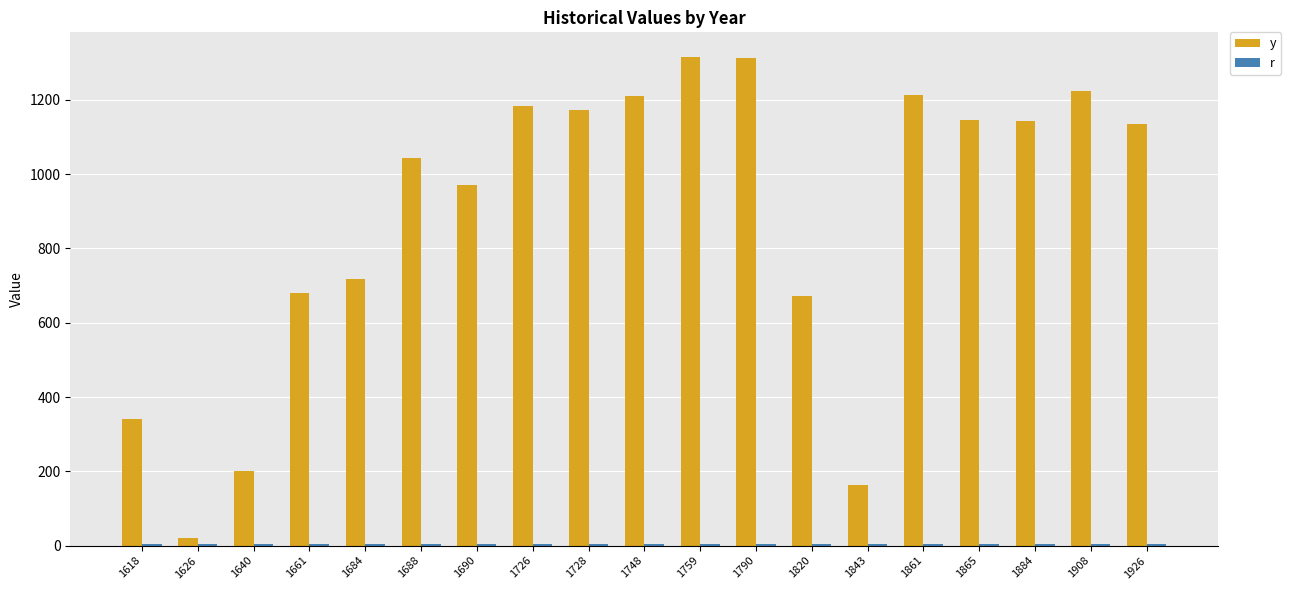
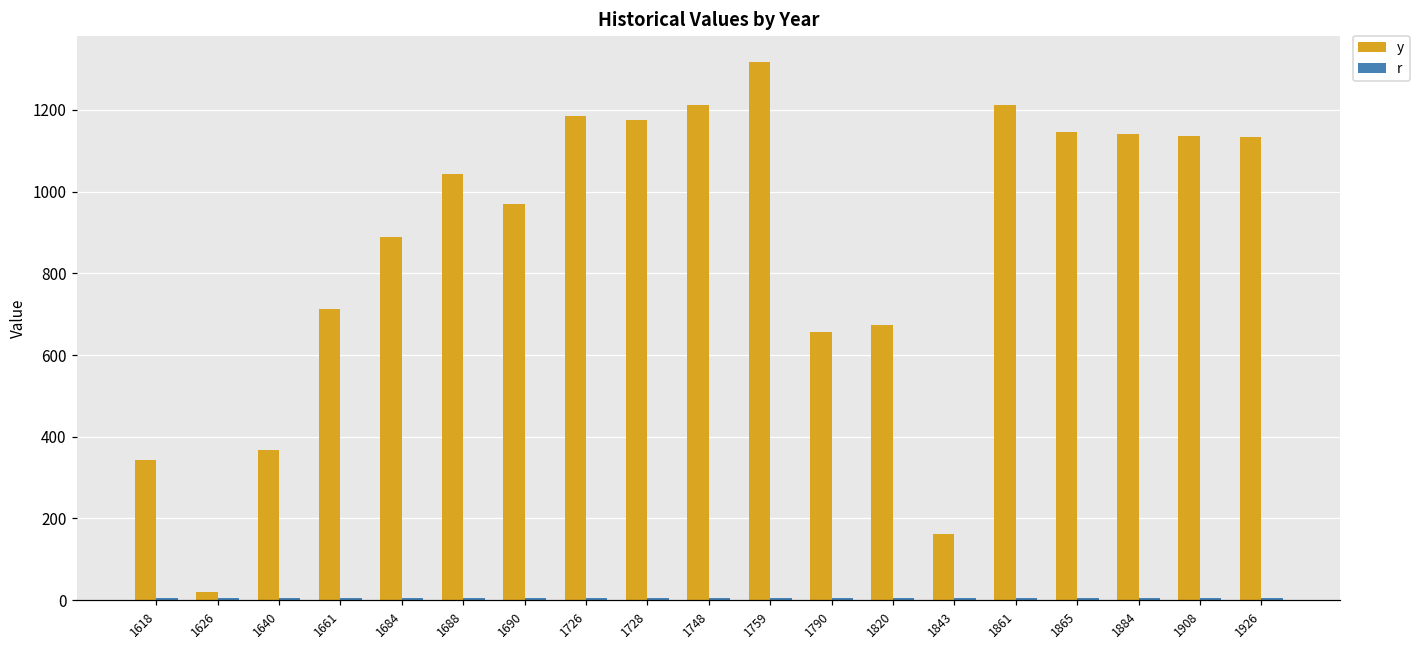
  {
    "y": {
      "1618": 340,
      "1626": 20,
-     "1640": 200,
-     "1661": 680,
-     "1684": 720,
+     "1640": 370,
+     "1661": 710,
+     "1684": 890,
      "1688": 1040,
      "1690": 970,
      "1726": 1180,
      "1728": 1170,
      "1748": 1210,
      "1759": 1320,
-     "1790": 1310,
+     "1790": 660,
      "1820": 670,
      "1843": 160,
      "1861": 1210,
      "1865": 1150,
      "1884": 1140,
-     "1908": 1220,
+     "1908": 1140,
      "1926": 1130
    }
  }
